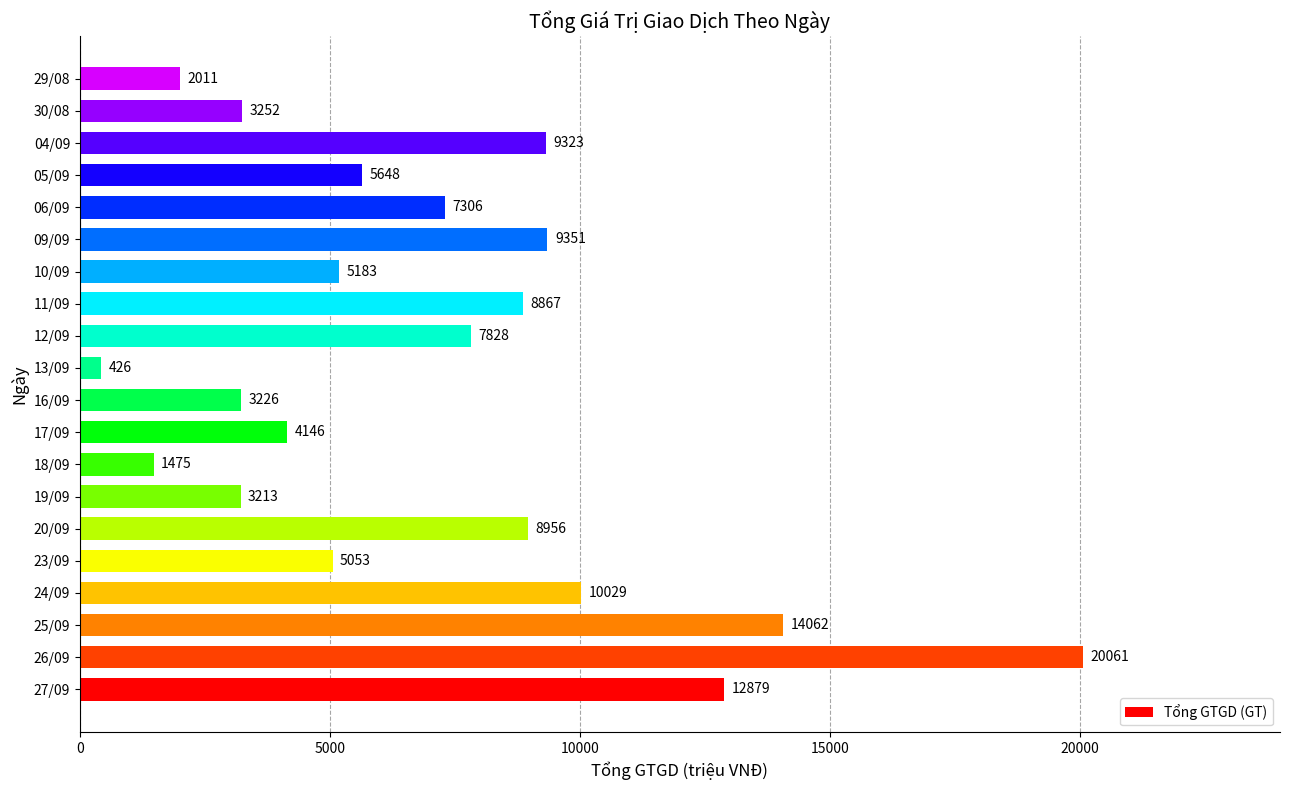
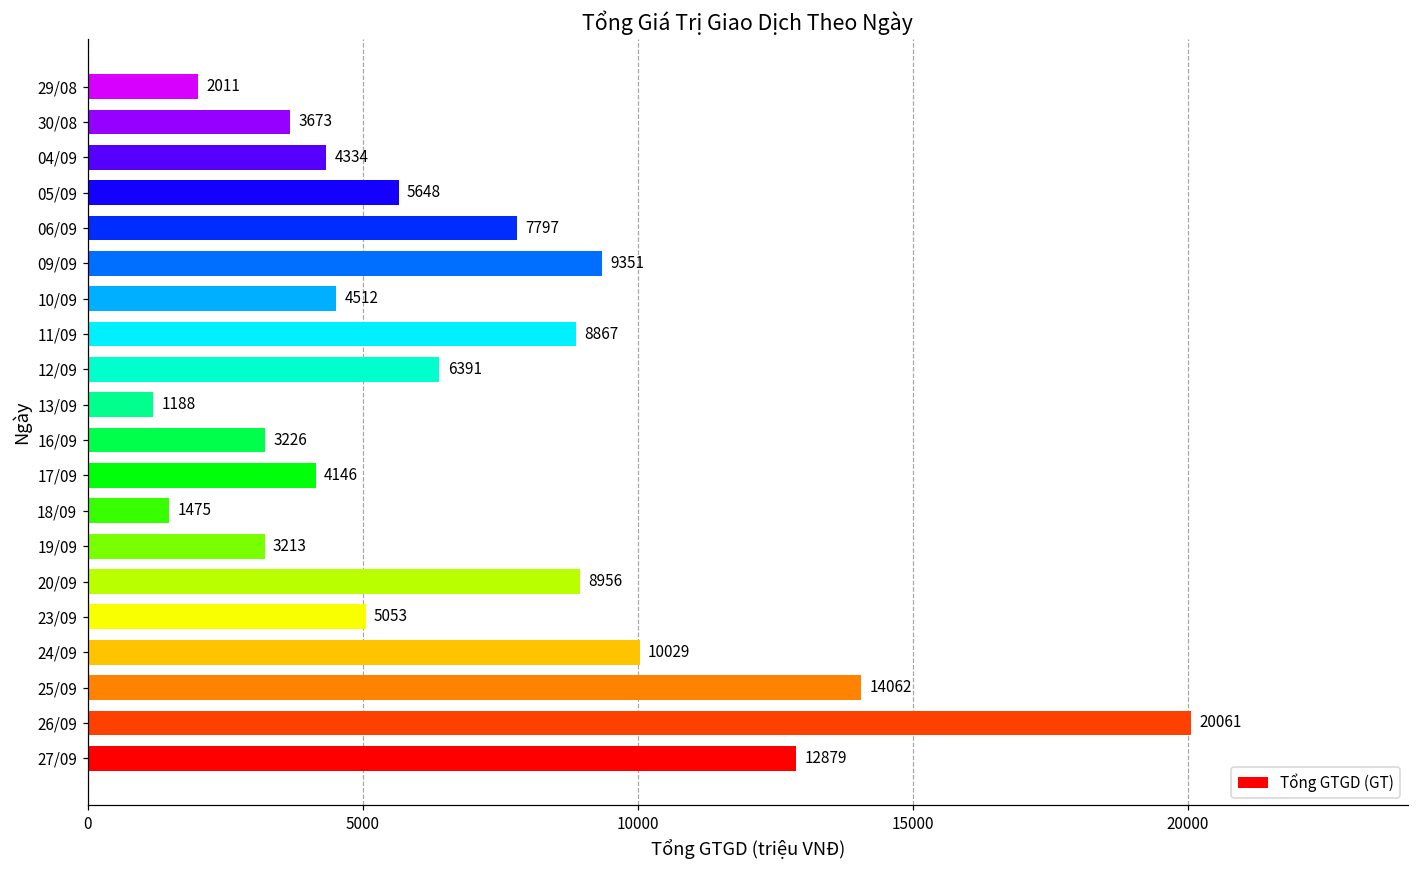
  {
    "29/08": 2011,
-   "30/08": 3252,
-   "04/09": 9323,
+   "30/08": 3673,
+   "04/09": 4334,
    "05/09": 5648,
-   "06/09": 7306,
+   "06/09": 7797,
    "09/09": 9351,
-   "10/09": 5183,
+   "10/09": 4512,
    "11/09": 8867,
-   "12/09": 7828,
-   "13/09": 426,
+   "12/09": 6391,
+   "13/09": 1188,
    "16/09": 3226,
    "17/09": 4146,
    "18/09": 1475,
    "19/09": 3213,
    "20/09": 8956,
    "23/09": 5053,
    "24/09": 10029,
    "25/09": 14062,
    "26/09": 20061,
    "27/09": 12879
  }
